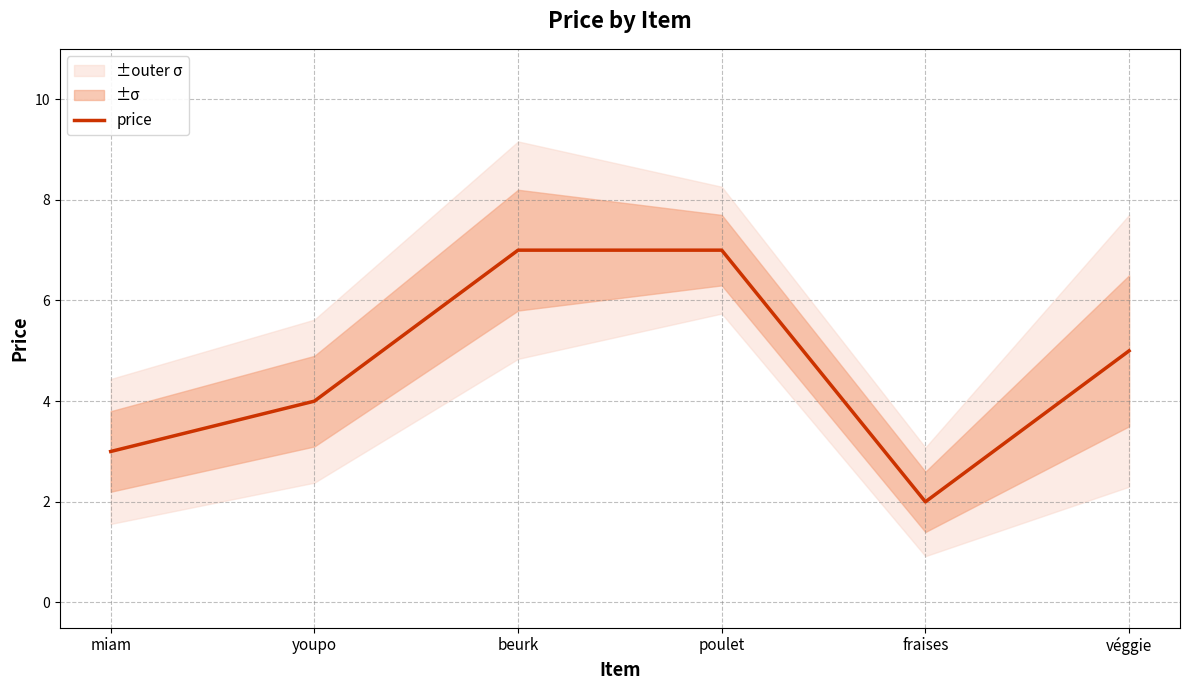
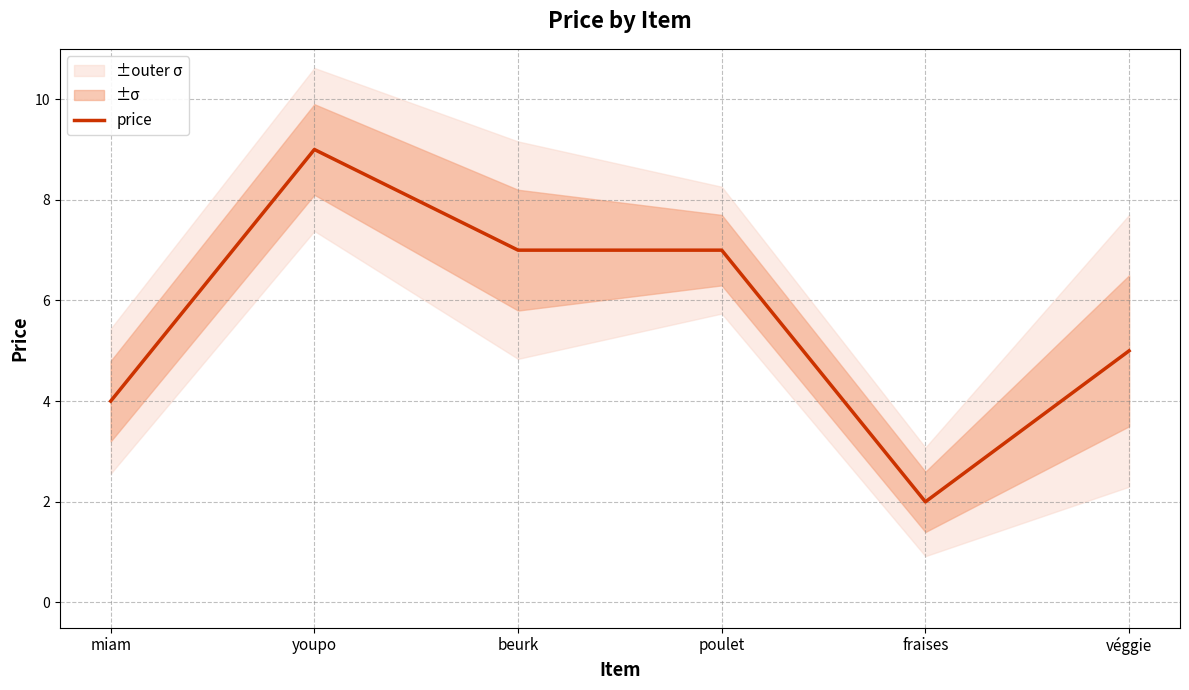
  {
    "price": {
-     "miam": 3,
-     "youpo": 4,
+     "miam": 4,
+     "youpo": 9,
      "beurk": 7,
      "poulet": 7,
      "fraises": 2,
      "véggie": 5
    }
  }
